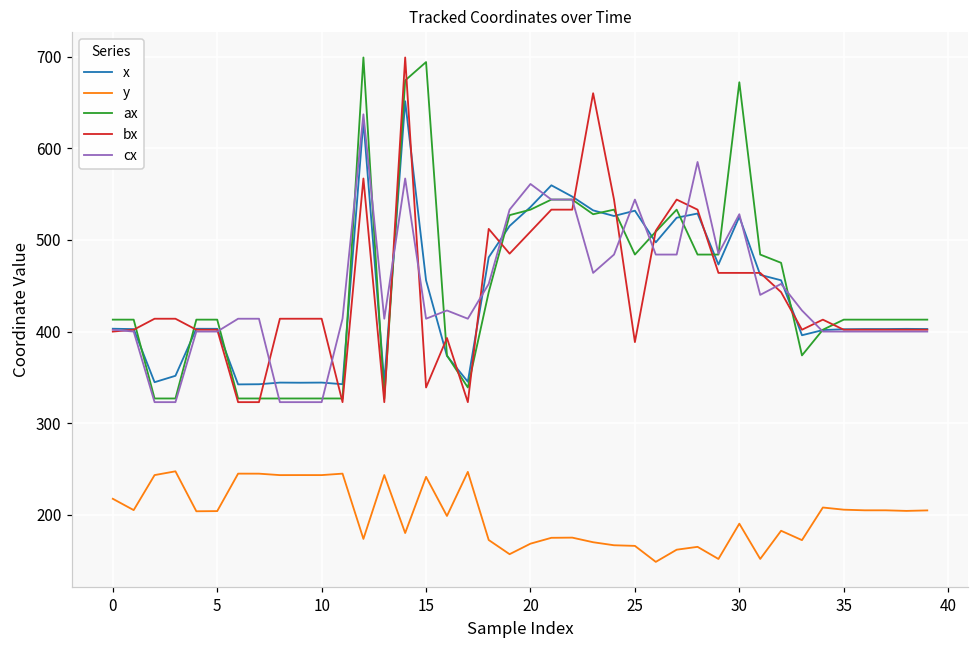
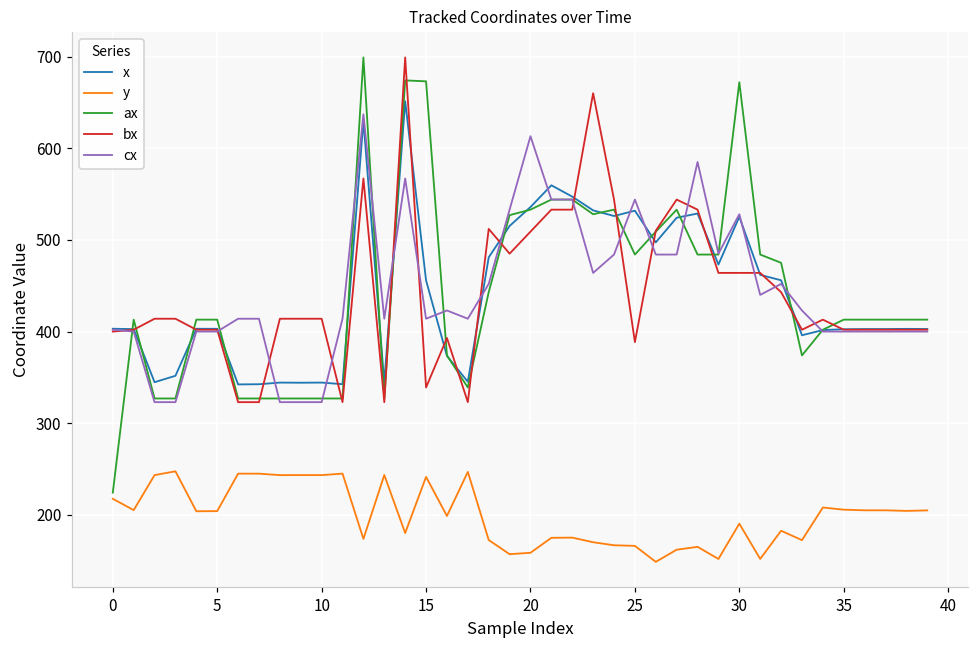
  {
    "x": {
      "10": 340,
      "15": 460,
      "25": 530
    },
    "y": {
      "0": 220,
      "5": 200,
      "10": 240,
      "15": 240,
-     "20": 170,
+     "20": 160,
      "25": 170,
      "30": 190,
      "35": 210
    },
    "ax": {
-     "0": 410,
+     "0": 220,
      "5": 410,
      "10": 330,
-     "15": 690,
+     "15": 670,
      "25": 480,
      "30": 670,
      "35": 410
    },
    "bx": {
      "10": 410,
      "15": 340,
      "20": 510,
      "25": 390,
      "30": 460
    },
    "cx": {
      "10": 320,
      "15": 410,
-     "20": 560,
+     "20": 610,
      "25": 540
    }
  }
